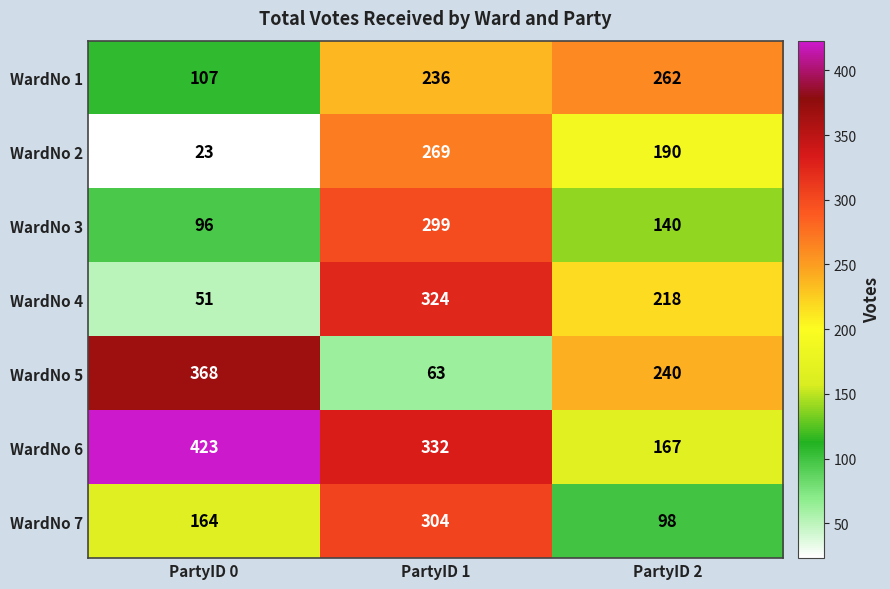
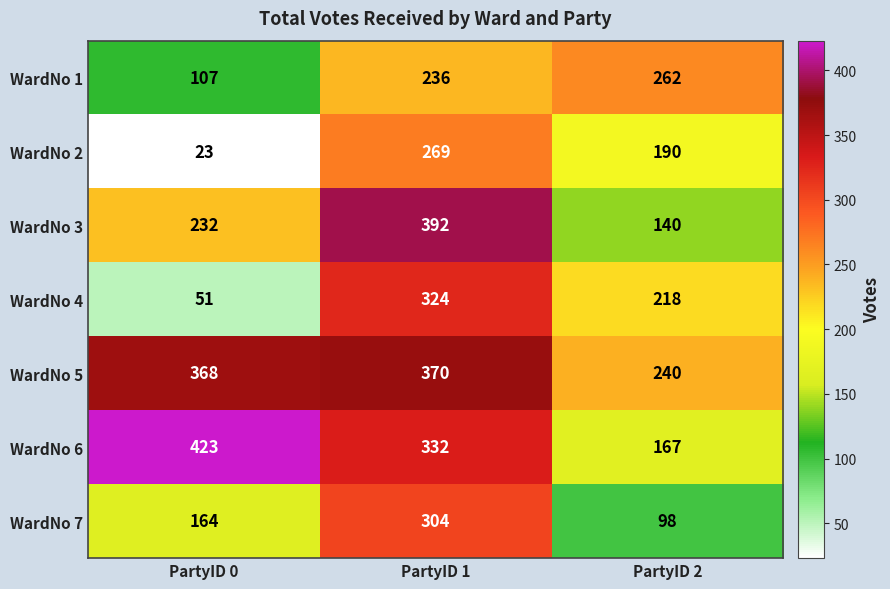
  {
    "WardNo 1": {
      "PartyID 0": 107,
      "PartyID 1": 236,
      "PartyID 2": 262
    },
    "WardNo 2": {
      "PartyID 0": 23,
      "PartyID 1": 269,
      "PartyID 2": 190
    },
    "WardNo 3": {
-     "PartyID 0": 96,
-     "PartyID 1": 299,
+     "PartyID 0": 232,
+     "PartyID 1": 392,
      "PartyID 2": 140
    },
    "WardNo 4": {
      "PartyID 0": 51,
      "PartyID 1": 324,
      "PartyID 2": 218
    },
    "WardNo 5": {
      "PartyID 0": 368,
-     "PartyID 1": 63,
+     "PartyID 1": 370,
      "PartyID 2": 240
    },
    "WardNo 6": {
      "PartyID 0": 423,
      "PartyID 1": 332,
      "PartyID 2": 167
    },
    "WardNo 7": {
      "PartyID 0": 164,
      "PartyID 1": 304,
      "PartyID 2": 98
    }
  }
